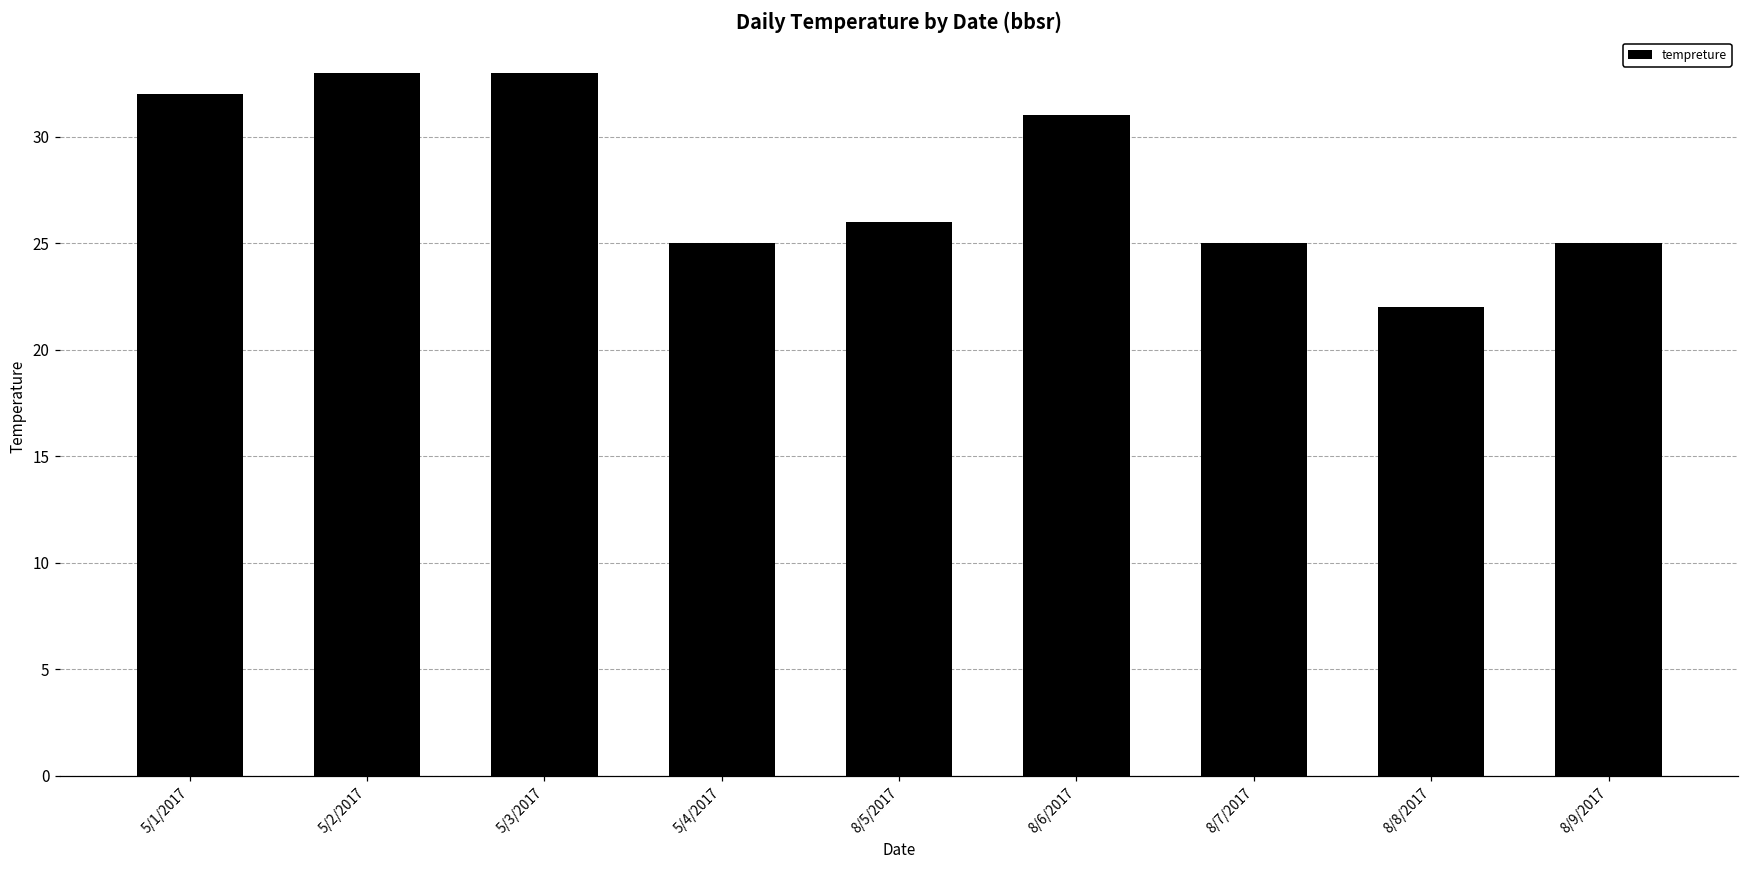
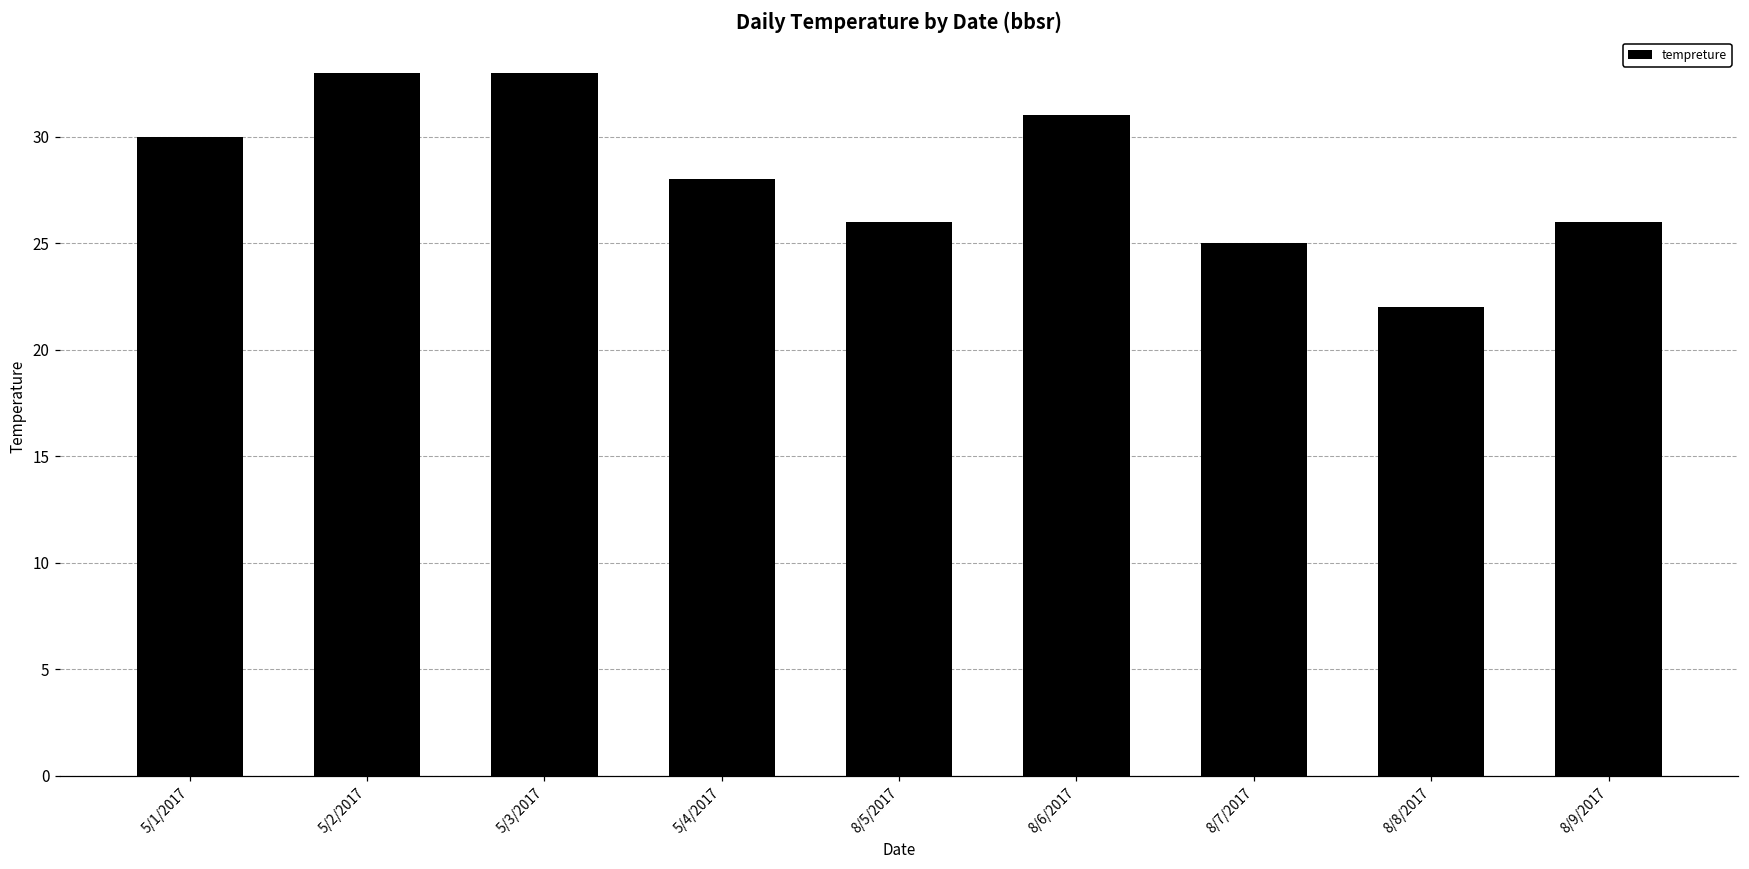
  {
-   "5/1/2017": 32,
+   "5/1/2017": 30,
    "5/2/2017": 33,
    "5/3/2017": 33,
-   "5/4/2017": 25,
+   "5/4/2017": 28,
    "8/5/2017": 26,
    "8/6/2017": 31,
    "8/7/2017": 25,
    "8/8/2017": 22,
-   "8/9/2017": 25
+   "8/9/2017": 26
  }
